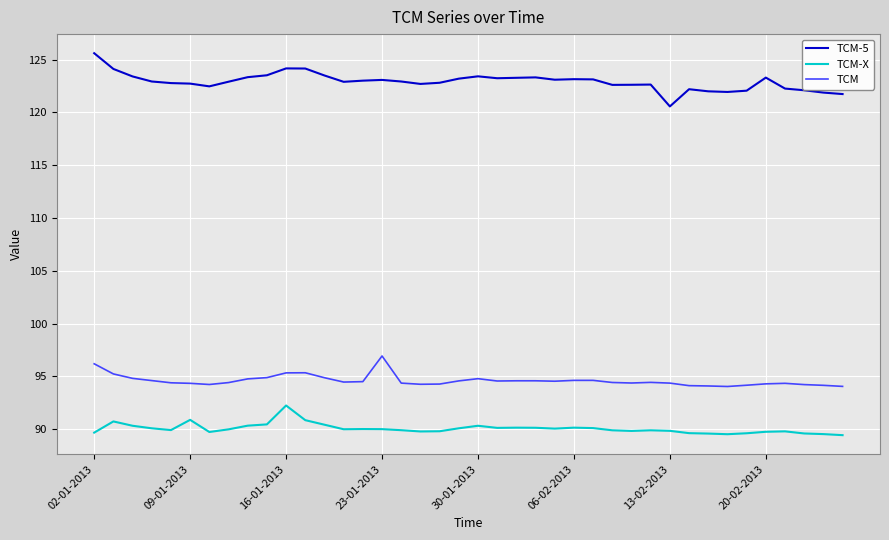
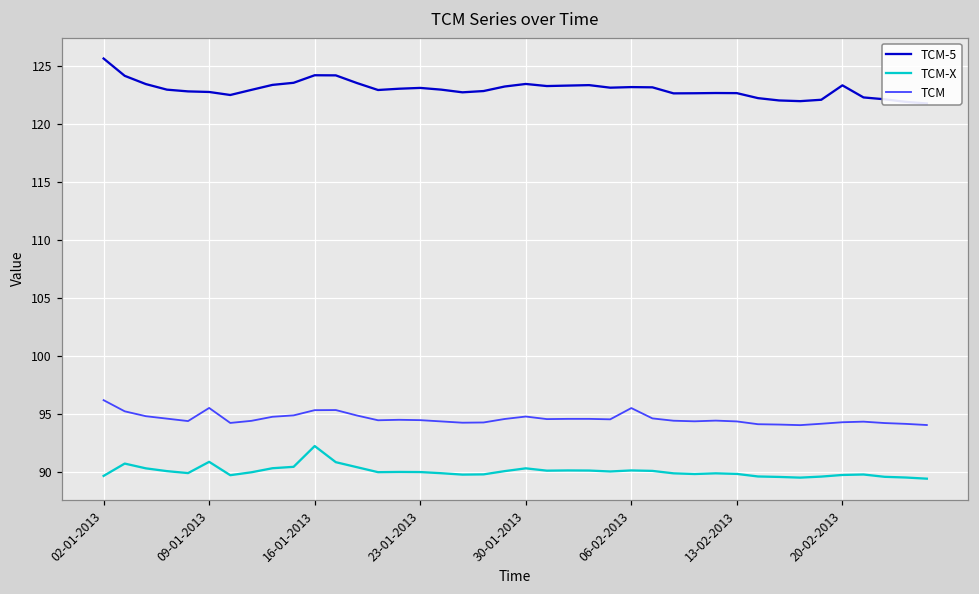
  {
    "TCM-5": {
      "02-01-2013": 125.6,
      "09-01-2013": 122.7,
      "16-01-2013": 124.2,
      "23-01-2013": 123.1,
      "30-01-2013": 123.4,
      "06-02-2013": 123.2,
-     "13-02-2013": 120.6,
+     "13-02-2013": 122.6,
      "20-02-2013": 123.3
    },
    "TCM-X": {
      "02-01-2013": 89.7,
      "09-01-2013": 90.9,
      "16-01-2013": 92.2,
      "23-01-2013": 90.0,
      "30-01-2013": 90.3,
      "06-02-2013": 90.1,
      "13-02-2013": 89.8,
      "20-02-2013": 89.8
    },
    "TCM": {
      "02-01-2013": 96.2,
-     "09-01-2013": 94.3,
+     "09-01-2013": 95.5,
      "16-01-2013": 95.3,
-     "23-01-2013": 96.9,
+     "23-01-2013": 94.5,
      "30-01-2013": 94.8,
-     "06-02-2013": 94.6,
+     "06-02-2013": 95.5,
      "13-02-2013": 94.4,
      "20-02-2013": 94.3
    }
  }
